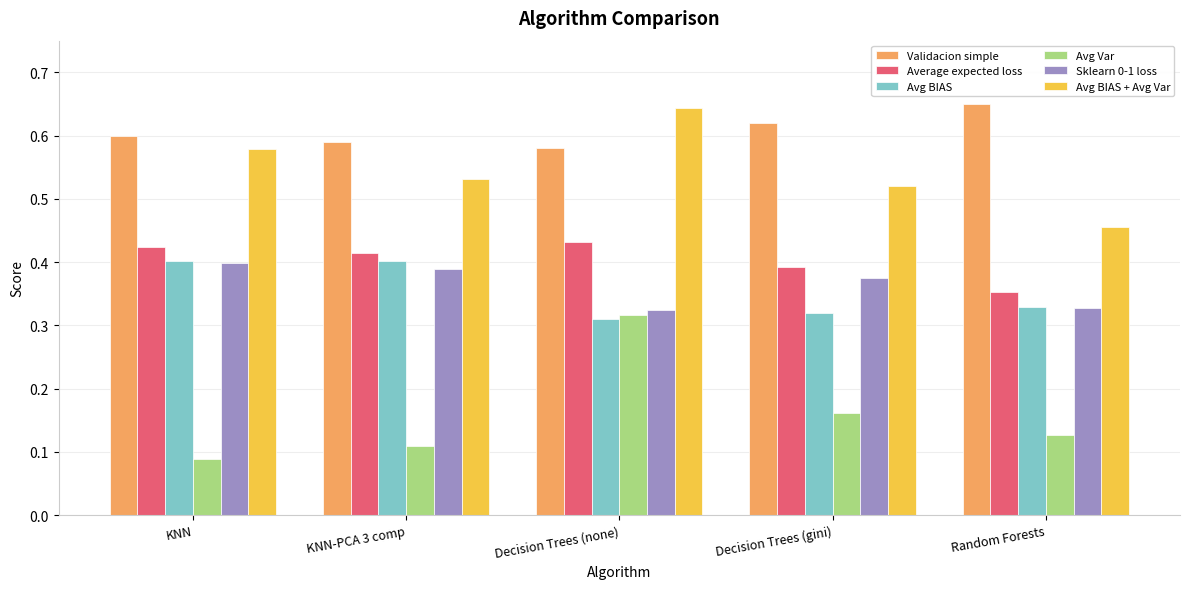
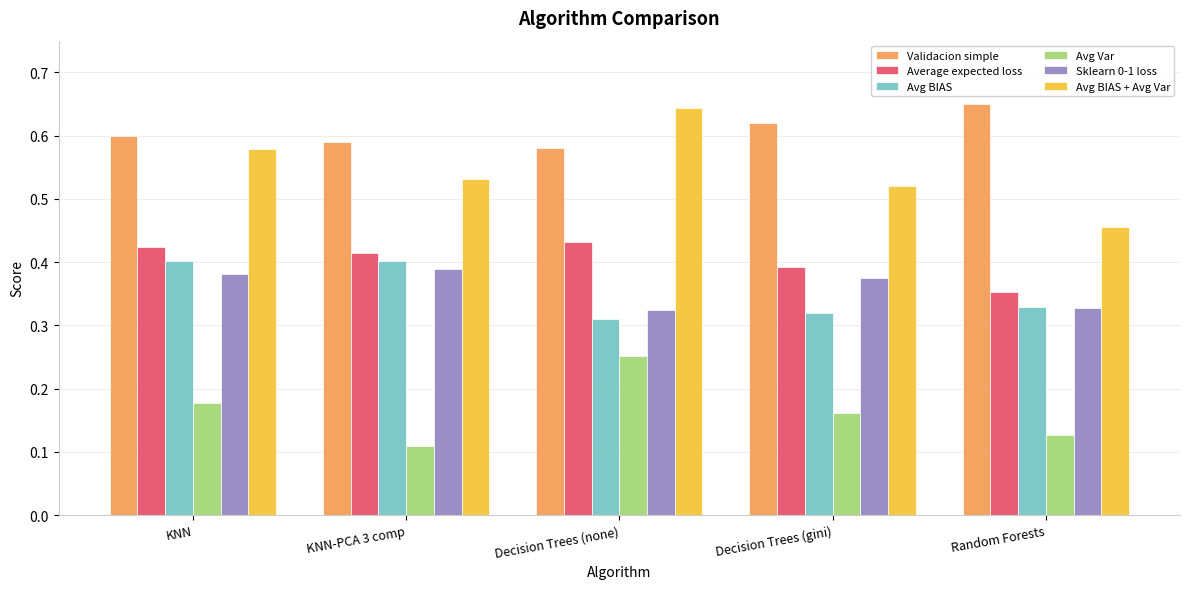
  {
    "Average expected loss": {
      "KNN": 0.42,
      "KNN-PCA 3 comp": 0.42,
      "Decision Trees (none)": 0.43,
      "Decision Trees (gini)": 0.39,
      "Random Forests": 0.35
    },
    "Avg BIAS": {
      "KNN": 0.40,
      "KNN-PCA 3 comp": 0.40,
      "Decision Trees (none)": 0.31,
      "Decision Trees (gini)": 0.32,
      "Random Forests": 0.33
    },
    "Avg Var": {
-     "KNN": 0.09,
+     "KNN": 0.18,
      "KNN-PCA 3 comp": 0.11,
-     "Decision Trees (none)": 0.32,
+     "Decision Trees (none)": 0.25,
      "Decision Trees (gini)": 0.16,
      "Random Forests": 0.13
    },
    "Sklearn 0-1 loss": {
-     "KNN": 0.40,
+     "KNN": 0.38,
      "KNN-PCA 3 comp": 0.39,
      "Decision Trees (none)": 0.32,
      "Decision Trees (gini)": 0.38,
      "Random Forests": 0.33
    }
  }
